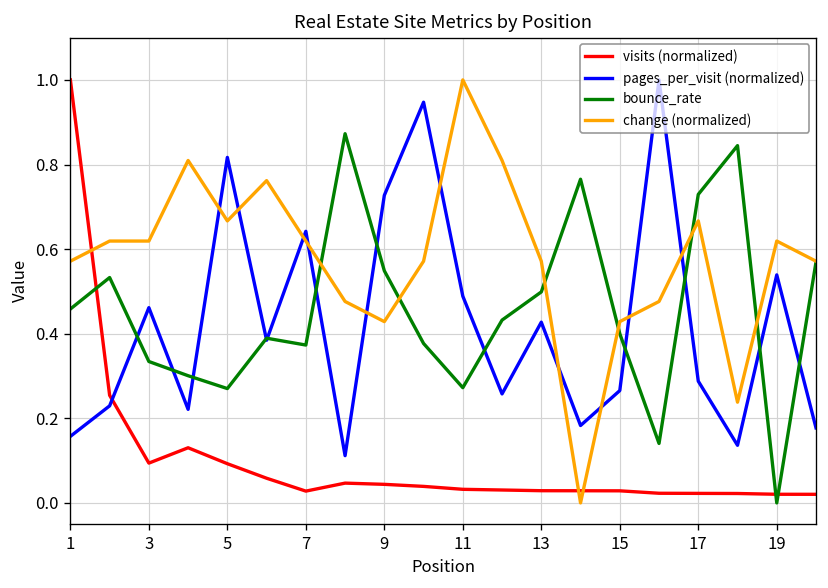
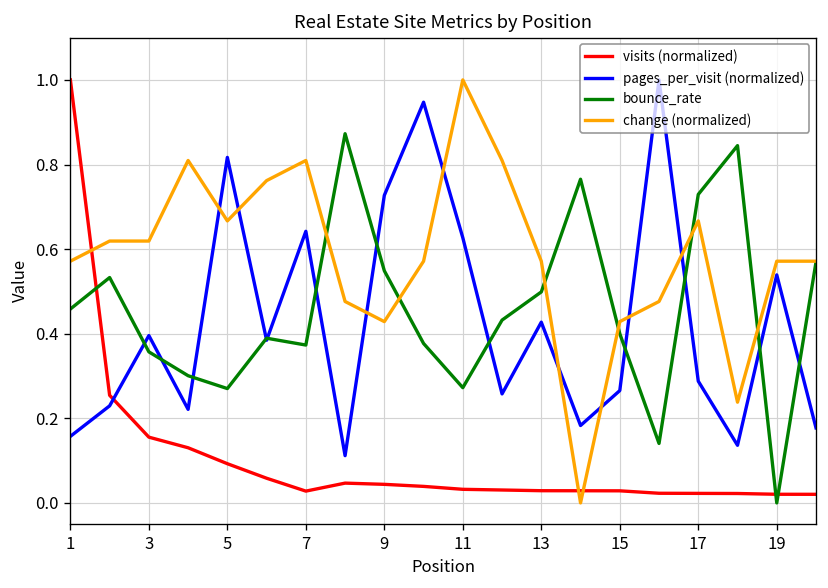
  {
    "visits (normalized)": {
      "1": 1.00,
-     "3": 0.09,
+     "3": 0.16,
      "5": 0.09,
      "7": 0.03,
      "9": 0.04,
      "11": 0.03,
      "13": 0.03,
      "15": 0.03,
      "17": 0.02,
      "19": 0.02
    },
    "pages_per_visit (normalized)": {
      "1": 0.16,
-     "3": 0.46,
+     "3": 0.40,
      "5": 0.82,
      "7": 0.64,
      "9": 0.73,
-     "11": 0.49,
+     "11": 0.63,
      "13": 0.43,
      "15": 0.27,
      "17": 0.29,
      "19": 0.54
    },
    "bounce_rate": {
      "1": 0.46,
-     "3": 0.33,
+     "3": 0.36,
      "5": 0.27,
      "7": 0.37,
      "9": 0.55,
      "11": 0.27,
      "13": 0.50,
      "15": 0.40,
      "17": 0.73,
      "19": 0.00
    },
    "change (normalized)": {
      "1": 0.57,
      "3": 0.62,
      "5": 0.67,
-     "7": 0.62,
+     "7": 0.81,
      "9": 0.43,
      "11": 1.00,
      "13": 0.57,
      "15": 0.43,
      "17": 0.67,
-     "19": 0.62
+     "19": 0.57
    }
  }
